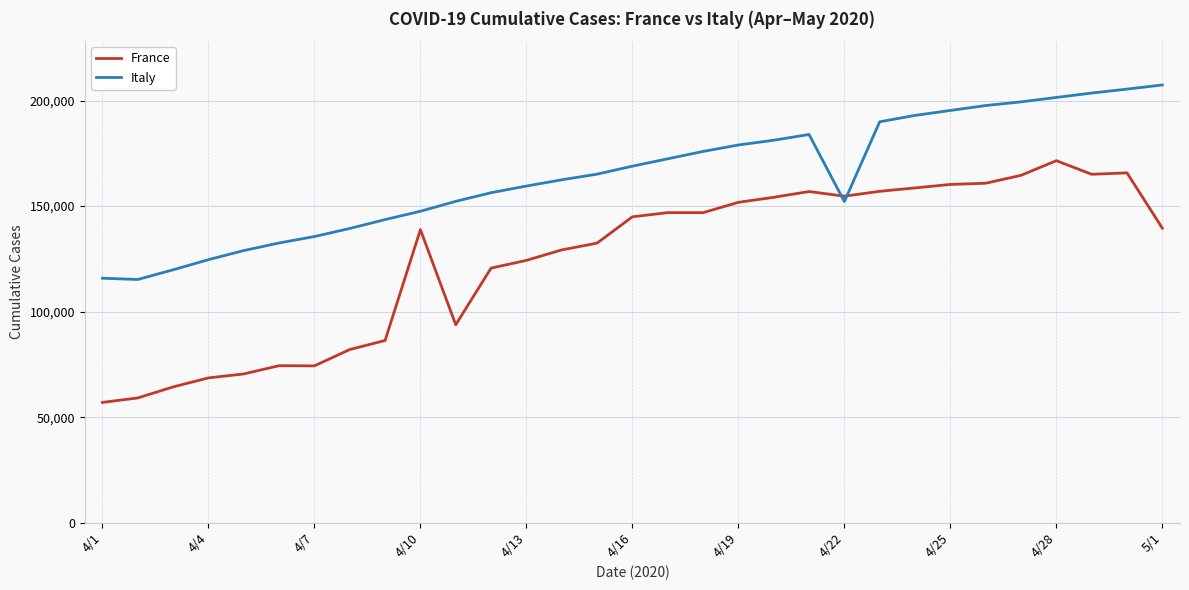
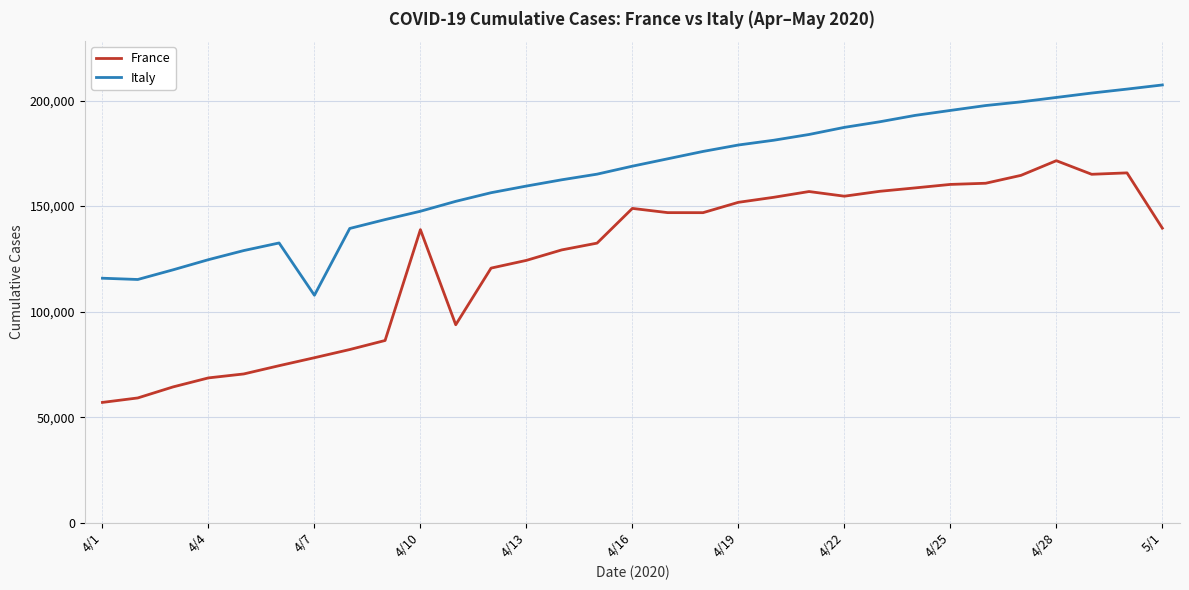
  {
    "France": {
      "4/1": "57,000",
      "4/4": "69,000",
-     "4/7": "74,000",
+     "4/7": "78,000",
      "4/10": "139,000",
      "4/13": "124,000",
-     "4/16": "145,000",
+     "4/16": "149,000",
      "4/19": "152,000",
      "4/22": "155,000",
      "4/25": "160,000",
      "4/28": "172,000",
      "5/1": "140,000"
    },
    "Italy": {
      "4/1": "116,000",
      "4/4": "125,000",
-     "4/7": "136,000",
+     "4/7": "108,000",
      "4/10": "148,000",
      "4/13": "160,000",
      "4/16": "169,000",
      "4/19": "179,000",
-     "4/22": "152,000",
+     "4/22": "187,000",
      "4/25": "195,000",
      "4/28": "202,000",
      "5/1": "207,000"
    }
  }
